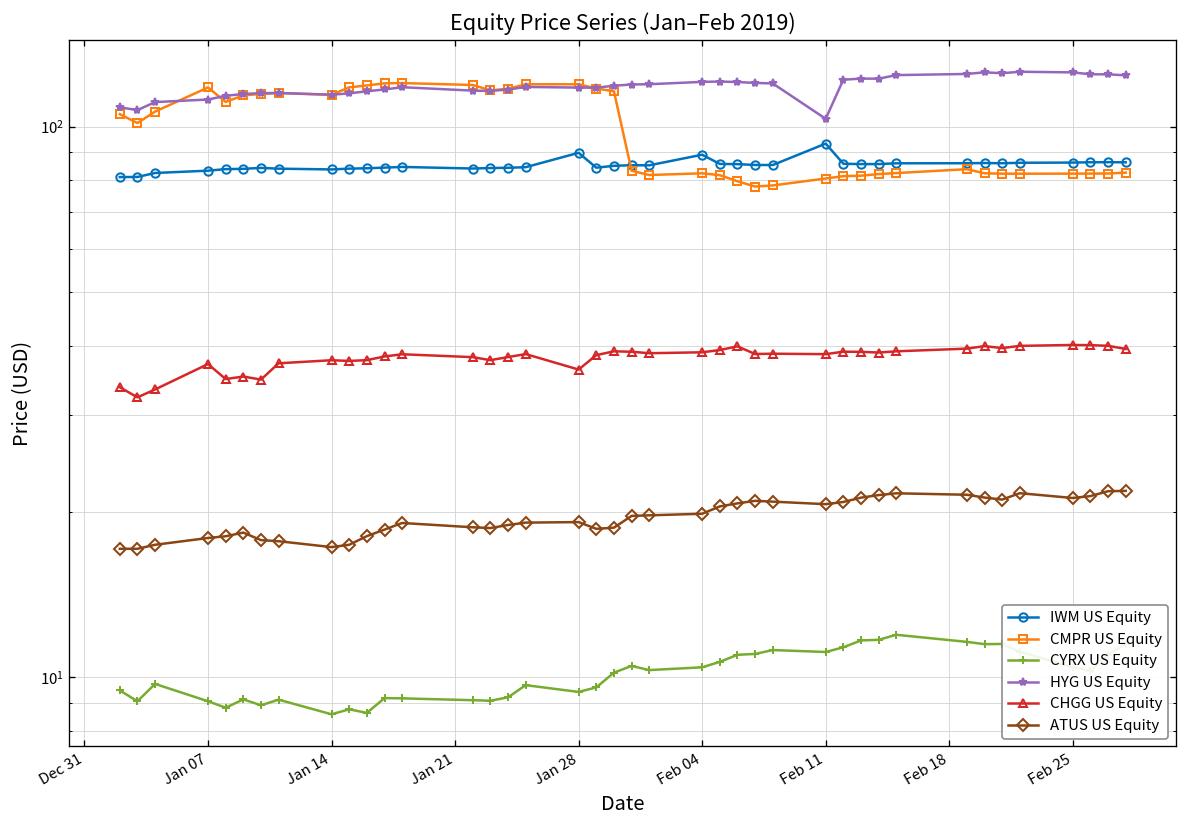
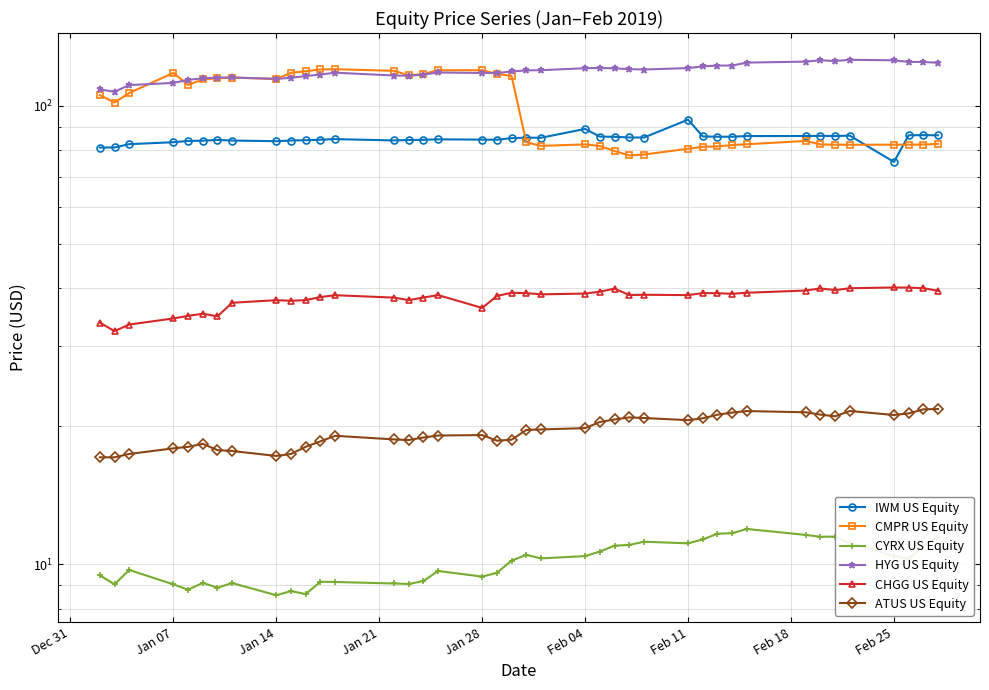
  {
    "IWM US Equity": {
      "Jan 07": 83,
      "Jan 14": 84,
-     "Jan 28": 90,
+     "Jan 28": 84,
      "Feb 04": 89,
      "Feb 11": 93,
-     "Feb 25": 86
+     "Feb 25": 75
    },
    "CMPR US Equity": {
      "Jan 07": 118,
      "Jan 28": 119,
      "Feb 04": 82,
      "Feb 11": 81,
      "Feb 25": 82
    },
    "CYRX US Equity": {
      "Jan 07": 9,
      "Jan 14": 8.6,
      "Jan 28": 9.4,
      "Feb 04": 10.4,
      "Feb 11": 11
    },
    "HYG US Equity": {
      "Jan 07": 112,
      "Jan 28": 118,
      "Feb 04": 121,
-     "Feb 11": 103,
+     "Feb 11": 121,
      "Feb 25": 125
    },
    "CHGG US Equity": {
-     "Jan 07": 37,
+     "Jan 07": 34,
      "Jan 14": 38,
      "Jan 28": 36,
      "Feb 04": 39,
      "Feb 11": 39,
      "Feb 25": 40
    },
    "ATUS US Equity": {
      "Jan 07": 18,
      "Jan 14": 17.2,
      "Jan 28": 19,
      "Feb 04": 20,
      "Feb 11": 21,
      "Feb 25": 21
    }
  }
